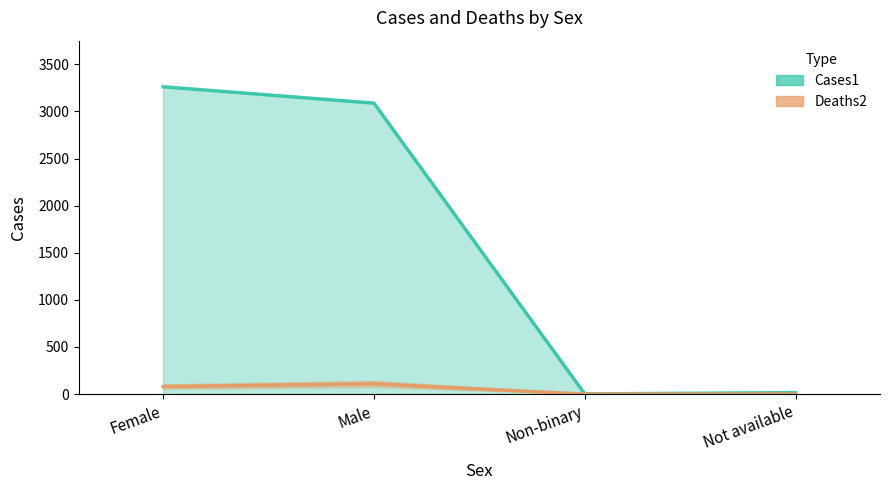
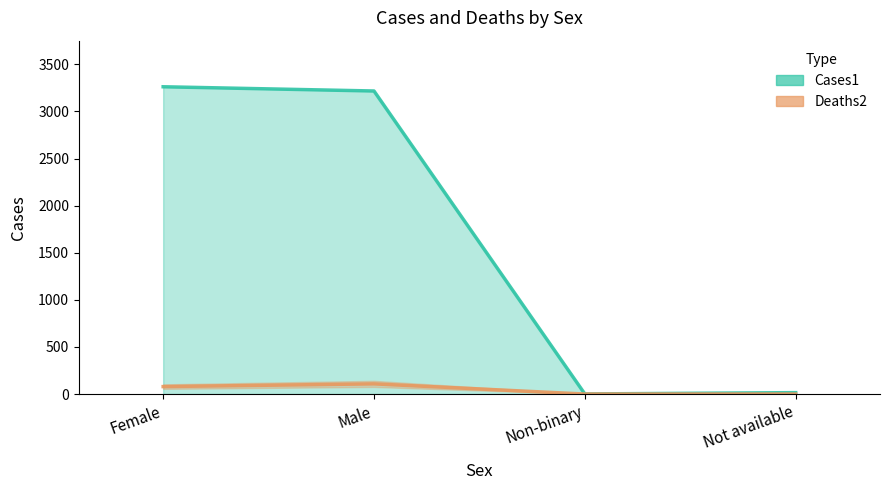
  {
    "Cases1": {
      "Female": 3300,
-     "Male": 3100
+     "Male": 3200
    }
  }
